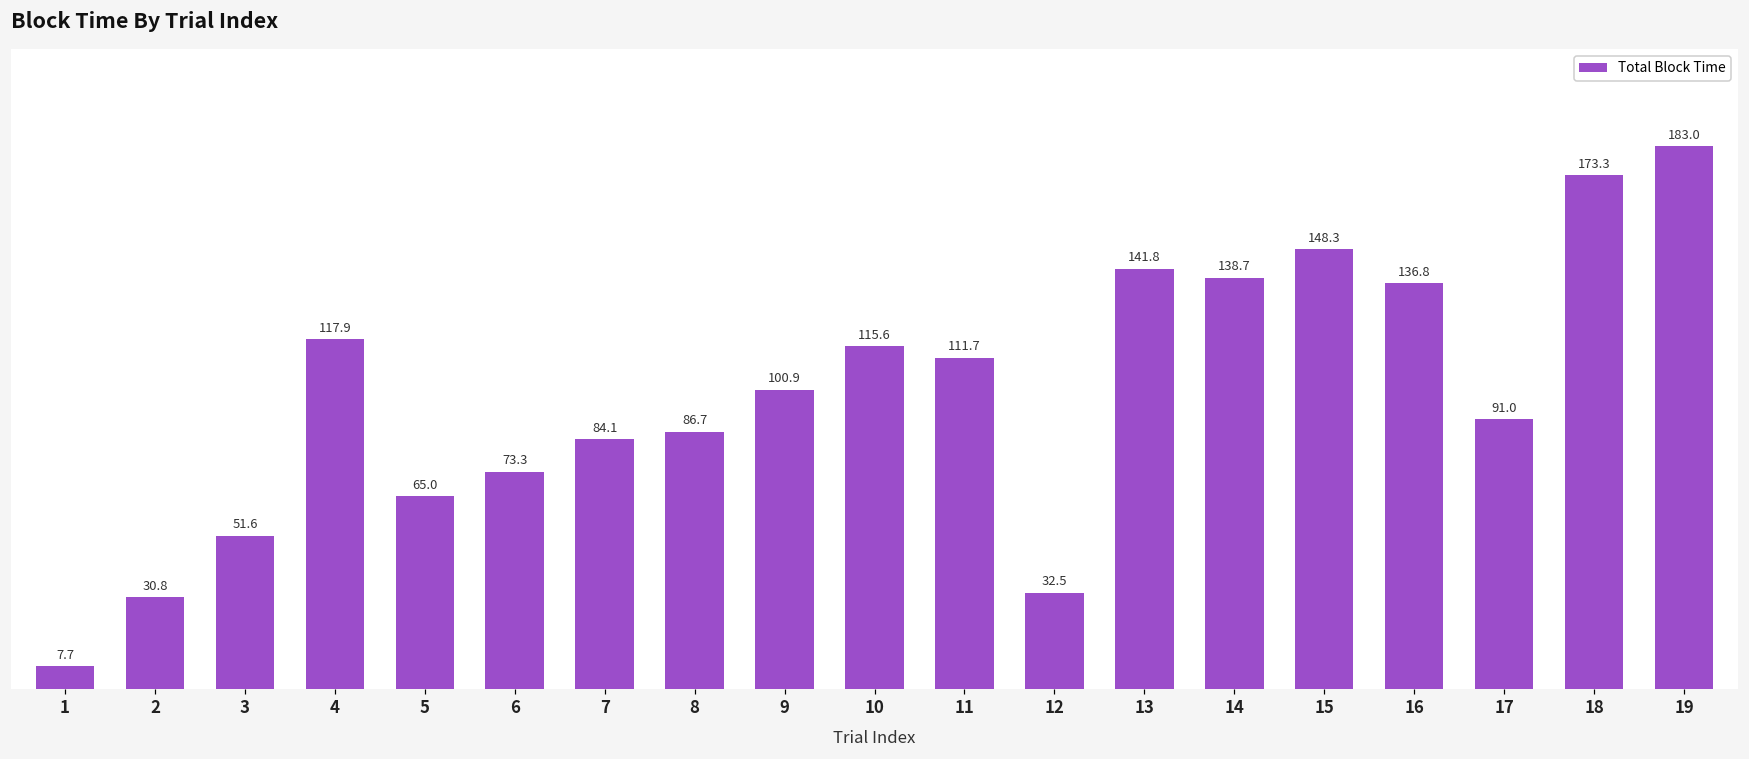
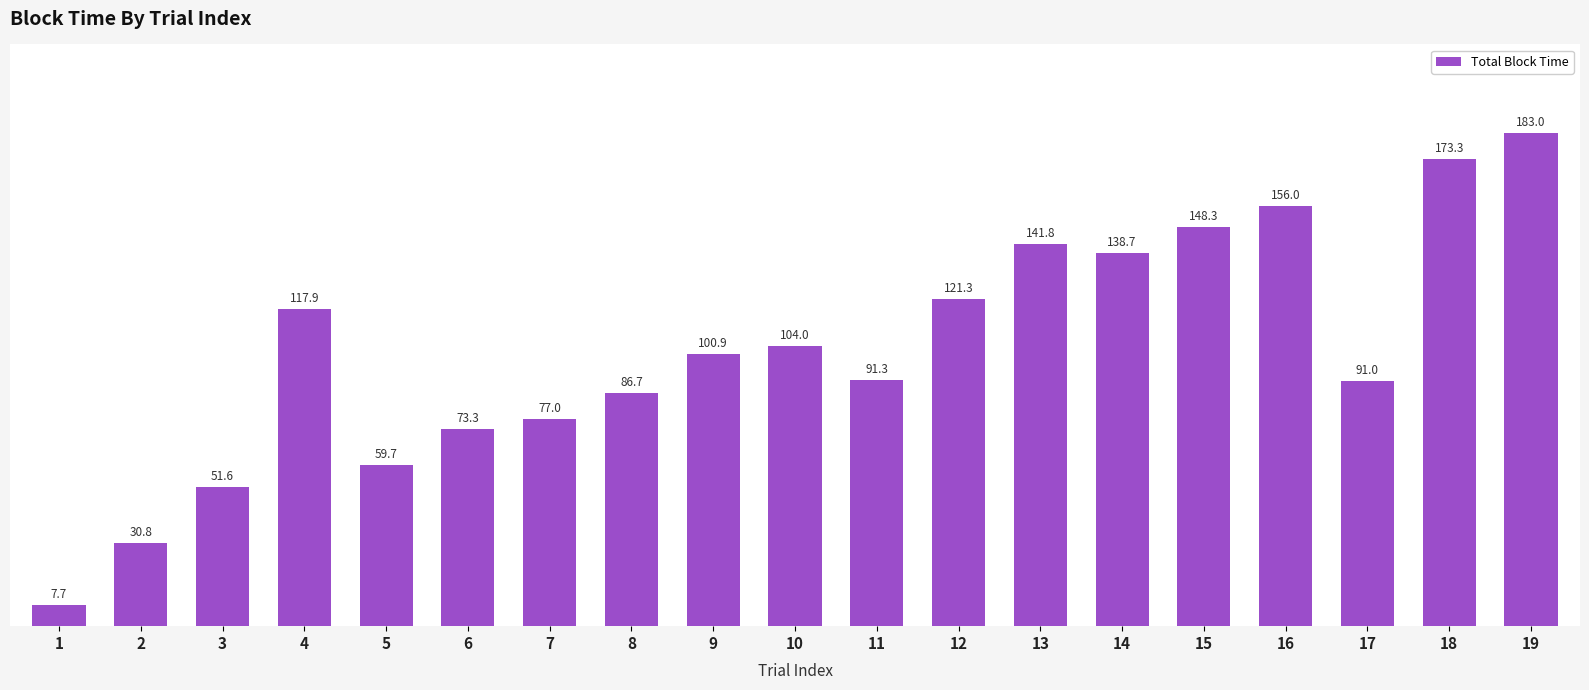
  {
    "1": 7.7,
    "2": 30.8,
    "3": 51.6,
    "4": 117.9,
-   "5": 65.0,
+   "5": 59.7,
    "6": 73.3,
-   "7": 84.1,
+   "7": 77.0,
    "8": 86.7,
    "9": 100.9,
-   "10": 115.6,
-   "11": 111.7,
-   "12": 32.5,
+   "10": 104.0,
+   "11": 91.3,
+   "12": 121.3,
    "13": 141.8,
    "14": 138.7,
    "15": 148.3,
-   "16": 136.8,
+   "16": 156.0,
    "17": 91.0,
    "18": 173.3,
    "19": 183.0
  }
